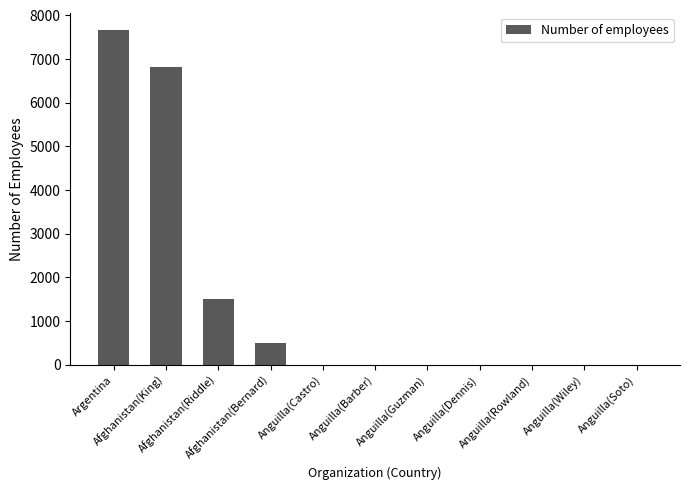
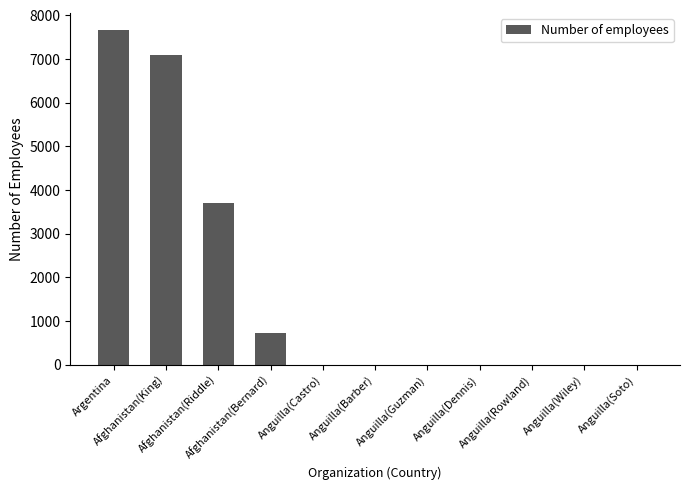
  {
    "Argentina": 7700,
-   "Afghanistan(King)": 6800,
-   "Afghanistan(Riddle)": 1500,
-   "Afghanistan(Bernard)": 500,
+   "Afghanistan(King)": 7100,
+   "Afghanistan(Riddle)": 3700,
+   "Afghanistan(Bernard)": 700,
    "Anguilla(Castro)": 0,
    "Anguilla(Barber)": 0,
    "Anguilla(Guzman)": 0,
    "Anguilla(Dennis)": 0,
    "Anguilla(Rowland)": 0,
    "Anguilla(Wiley)": 0,
    "Anguilla(Soto)": 0
  }
